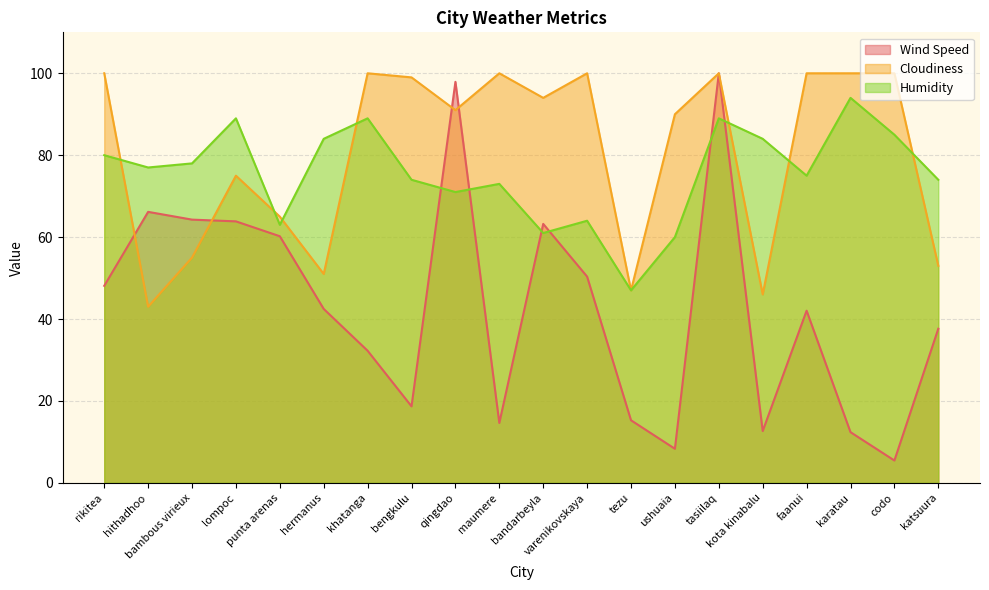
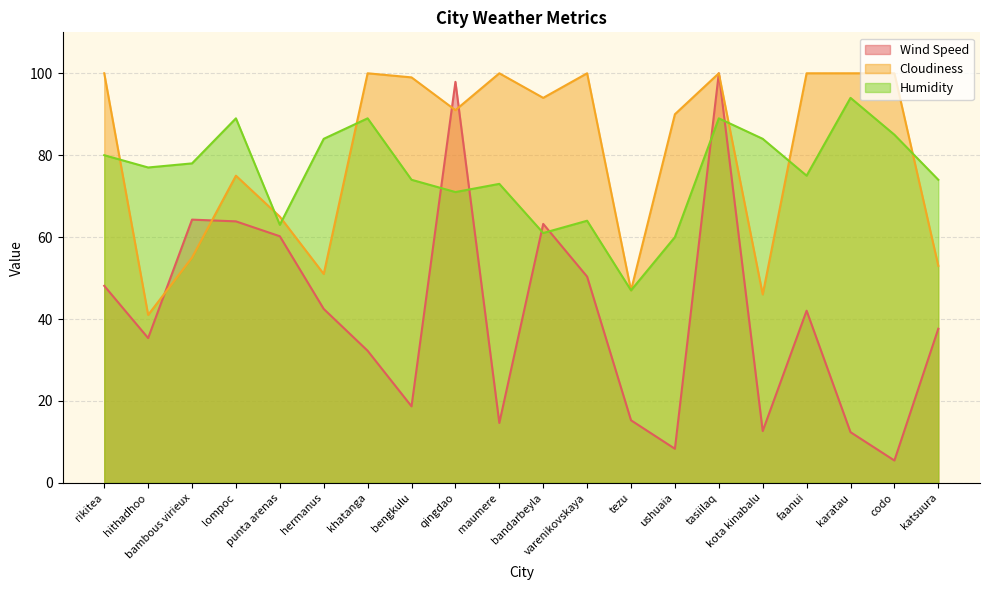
  {
    "Wind Speed": {
      "rikitea": 48,
-     "hithadhoo": 66,
+     "hithadhoo": 35,
      "bambous virieux": 64,
      "lompoc": 64,
      "punta arenas": 60,
      "hermanus": 42,
      "khatanga": 32,
      "bengkulu": 19,
      "qingdao": 98,
      "maumere": 15,
      "bandarbeyla": 63,
      "varenikovskaya": 50,
      "tezu": 15,
      "ushuaia": 8,
      "kota kinabalu": 13,
      "faanui": 42,
      "karatau": 12,
      "codo": 5,
      "katsuura": 38
    },
    "Cloudiness": {
      "rikitea": 100,
-     "hithadhoo": 43,
+     "hithadhoo": 41,
      "bambous virieux": 55,
      "lompoc": 75,
      "punta arenas": 65,
      "hermanus": 51,
      "khatanga": 100,
      "bengkulu": 99,
      "qingdao": 91,
      "maumere": 100,
      "bandarbeyla": 94,
      "varenikovskaya": 100,
      "ushuaia": 90,
      "kota kinabalu": 46,
      "faanui": 100,
      "karatau": 100,
      "katsuura": 53
    },
    "Humidity": {
      "rikitea": 80,
      "hithadhoo": 77,
      "bambous virieux": 78,
      "lompoc": 89,
      "punta arenas": 63,
      "hermanus": 84,
      "khatanga": 89,
      "bengkulu": 74,
      "qingdao": 71,
      "maumere": 73,
      "bandarbeyla": 61,
      "varenikovskaya": 64,
      "ushuaia": 60,
      "tasiilaq": 89,
      "kota kinabalu": 84,
      "faanui": 75,
      "karatau": 94,
      "codo": 85,
      "katsuura": 74
    }
  }
